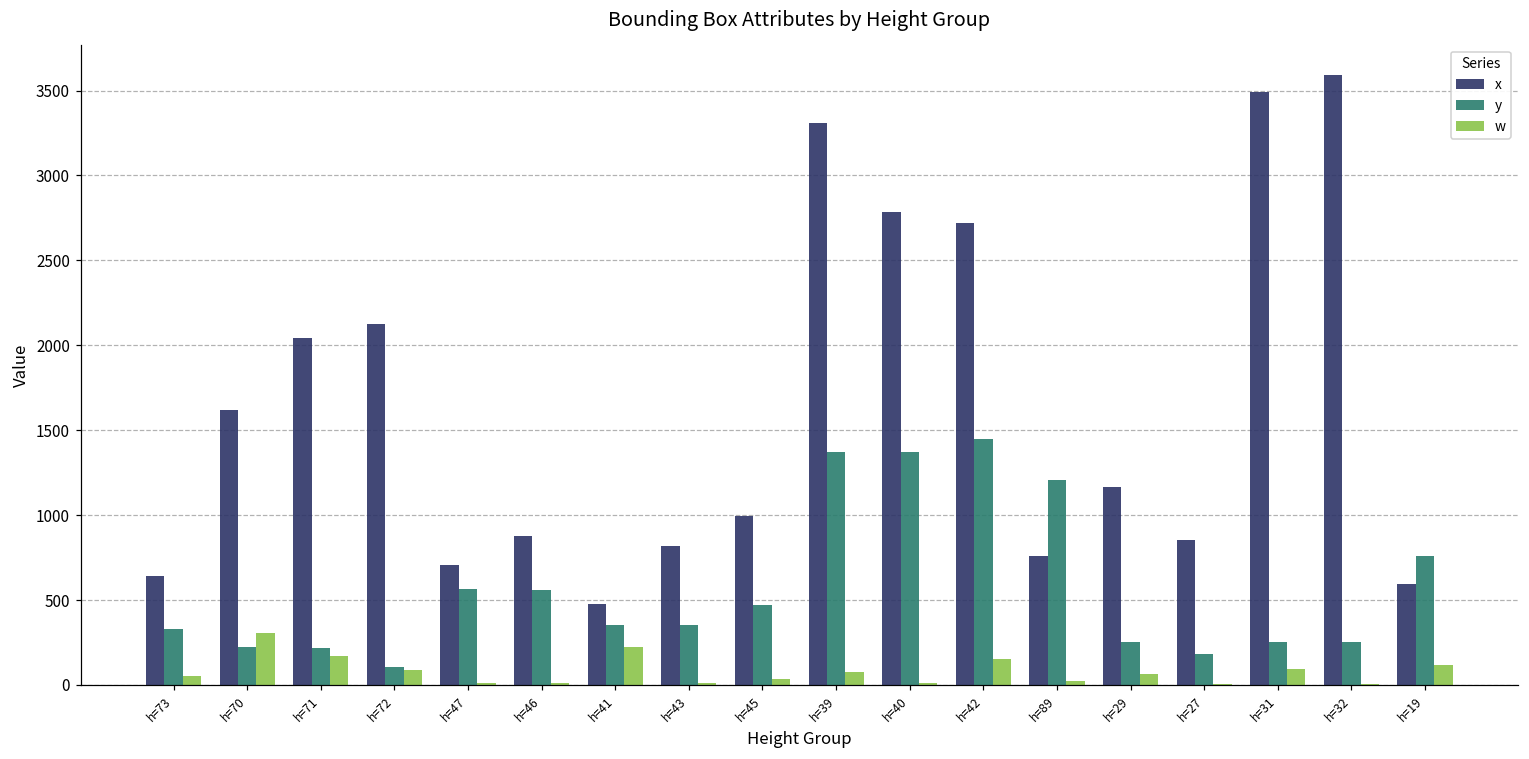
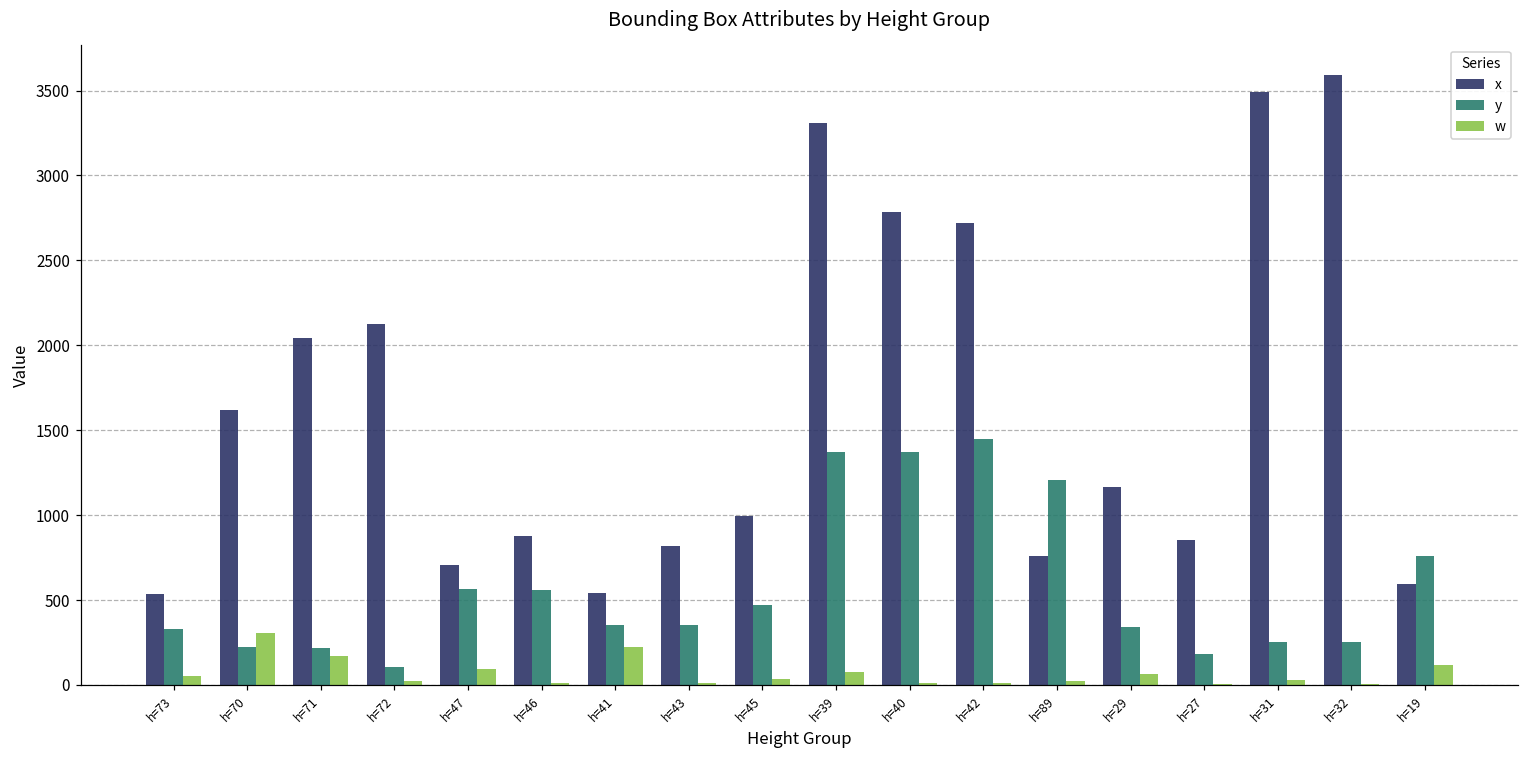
  {
    "x": {
-     "h=73": 640,
+     "h=73": 540,
      "h=70": 1620,
      "h=71": 2040,
      "h=72": 2130,
      "h=47": 710,
      "h=46": 880,
-     "h=41": 480,
+     "h=41": 540,
      "h=43": 820,
      "h=45": 1000,
      "h=39": 3310,
      "h=40": 2790,
      "h=42": 2720,
      "h=89": 760,
      "h=29": 1160,
      "h=27": 850,
      "h=31": 3490,
      "h=32": 3590,
      "h=19": 600
    },
    "y": {
      "h=73": 330,
      "h=70": 220,
      "h=71": 220,
      "h=72": 100,
      "h=47": 560,
      "h=46": 560,
      "h=41": 360,
      "h=43": 350,
      "h=45": 470,
      "h=39": 1370,
      "h=40": 1370,
      "h=42": 1450,
      "h=89": 1200,
-     "h=29": 250,
+     "h=29": 340,
      "h=27": 190,
      "h=31": 250,
      "h=32": 250,
      "h=19": 760
    },
    "w": {
      "h=73": 50,
      "h=70": 310,
      "h=71": 170,
-     "h=72": 90,
-     "h=47": 10,
+     "h=72": 20,
+     "h=47": 90,
      "h=41": 220,
      "h=45": 30,
      "h=39": 70,
-     "h=42": 150,
+     "h=42": 10,
      "h=89": 20,
      "h=29": 60,
-     "h=31": 90,
+     "h=31": 30,
      "h=19": 120
    }
  }
